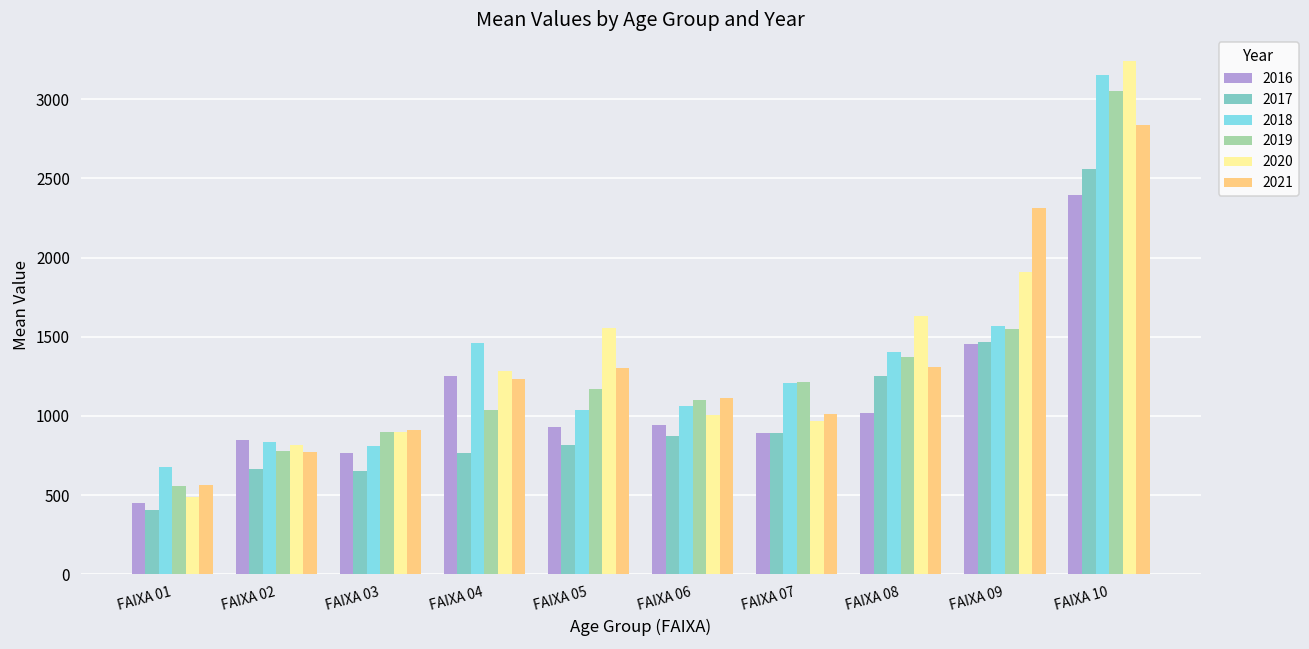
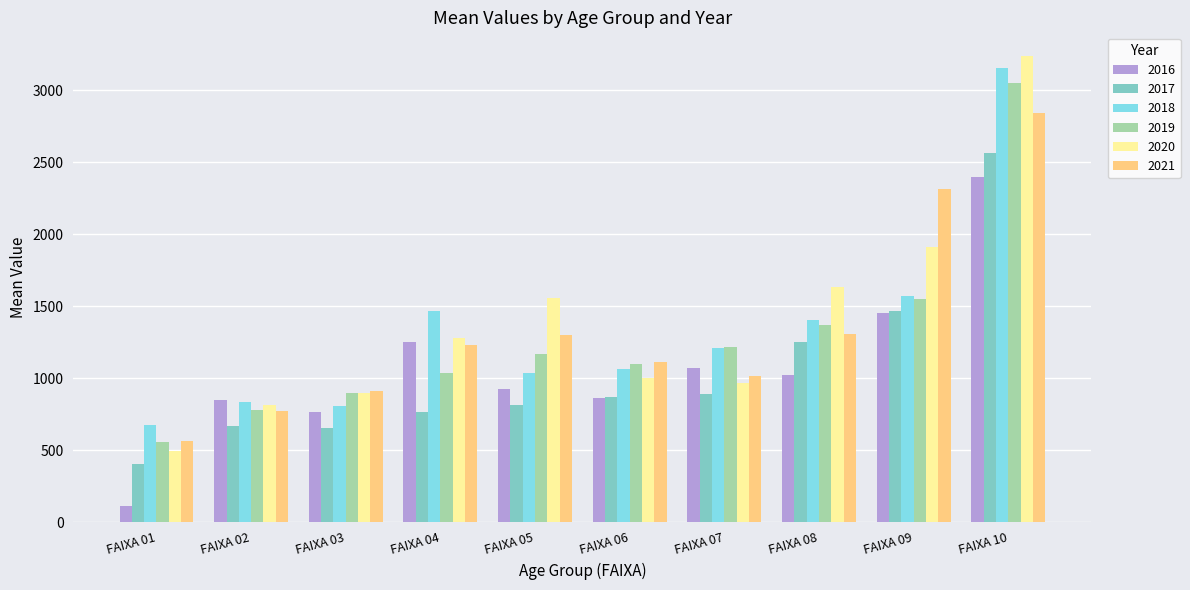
  {
    "2016": {
-     "FAIXA 01": 450,
+     "FAIXA 01": 110,
      "FAIXA 02": 850,
      "FAIXA 03": 770,
      "FAIXA 04": 1250,
      "FAIXA 05": 930,
-     "FAIXA 06": 950,
-     "FAIXA 07": 890,
+     "FAIXA 06": 860,
+     "FAIXA 07": 1070,
      "FAIXA 08": 1020,
      "FAIXA 09": 1450,
      "FAIXA 10": 2390
    }
  }
